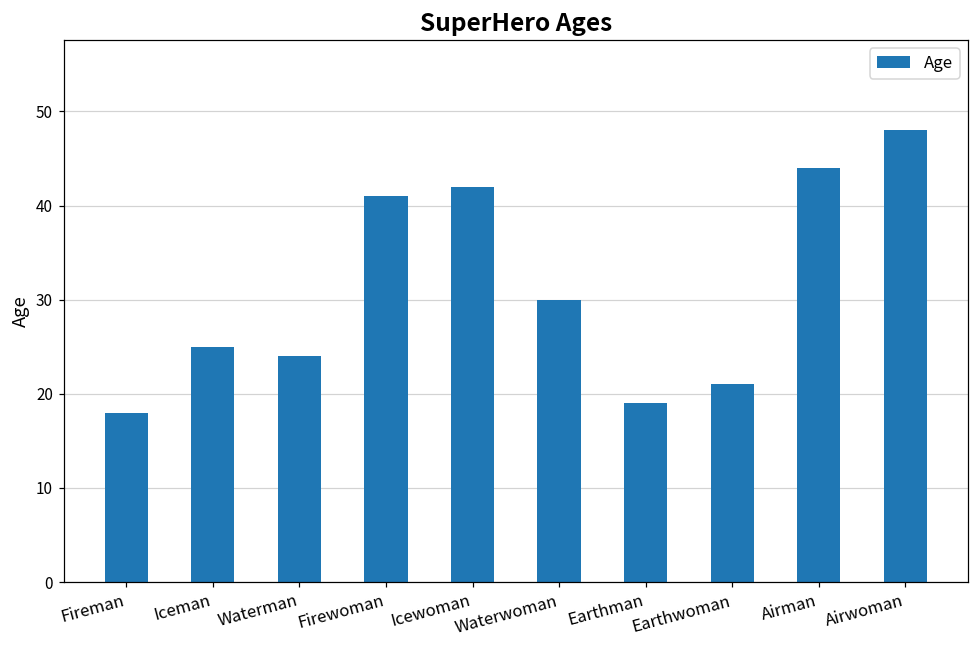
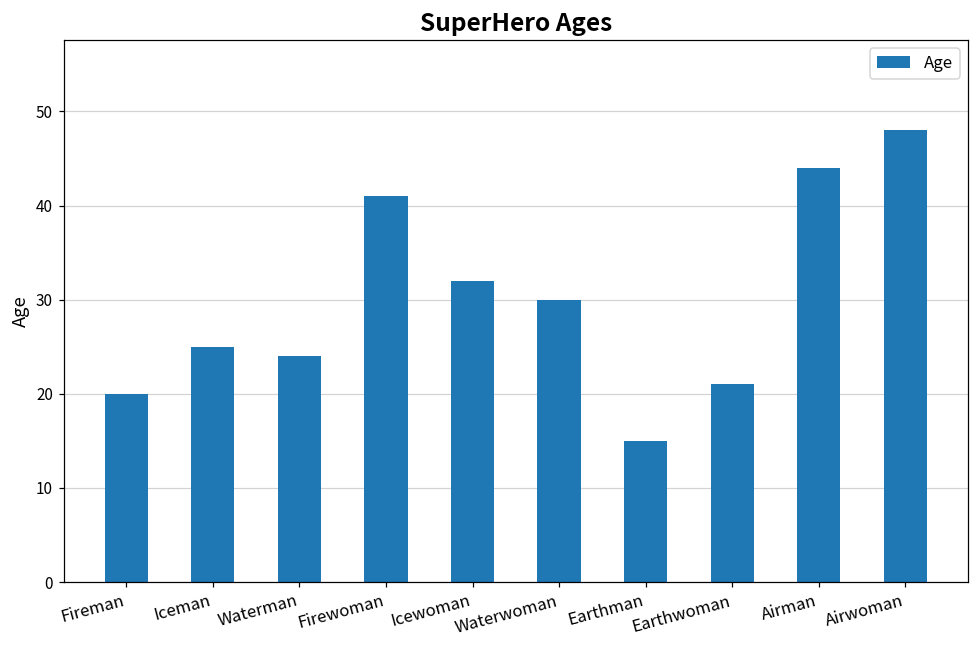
  {
-   "Fireman": 18,
+   "Fireman": 20,
    "Iceman": 25,
    "Waterman": 24,
    "Firewoman": 41,
-   "Icewoman": 42,
+   "Icewoman": 32,
    "Waterwoman": 30,
-   "Earthman": 19,
+   "Earthman": 15,
    "Earthwoman": 21,
    "Airman": 44,
    "Airwoman": 48
  }
